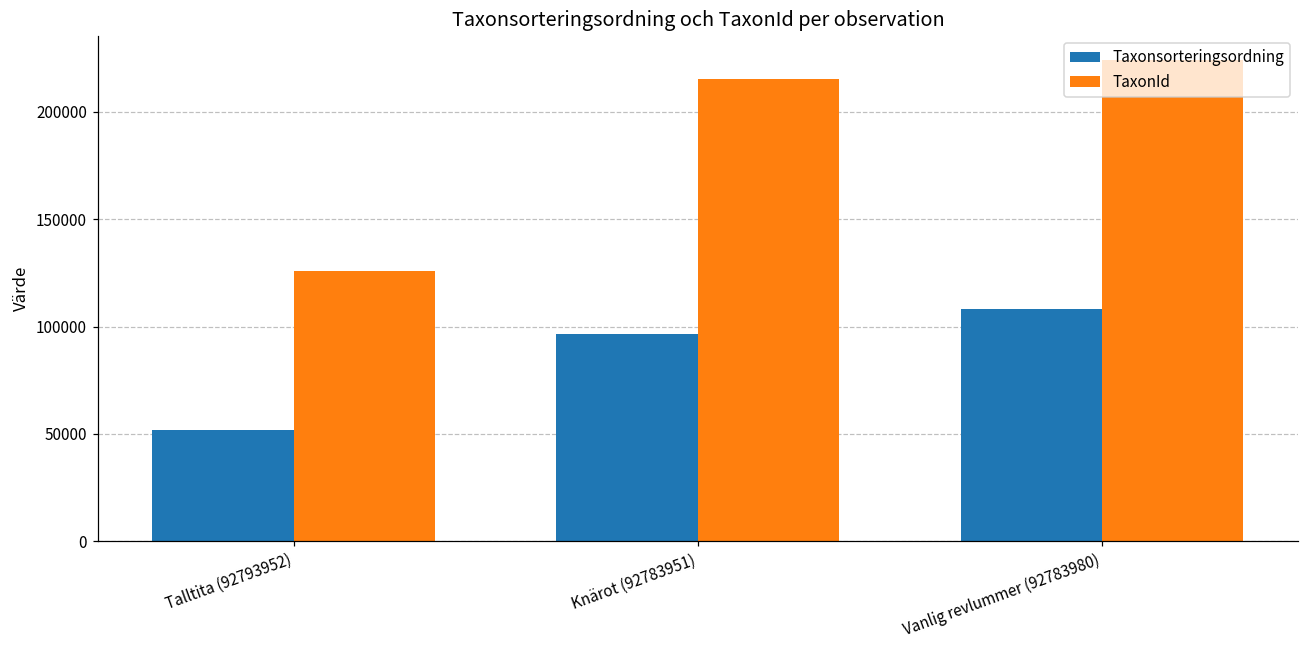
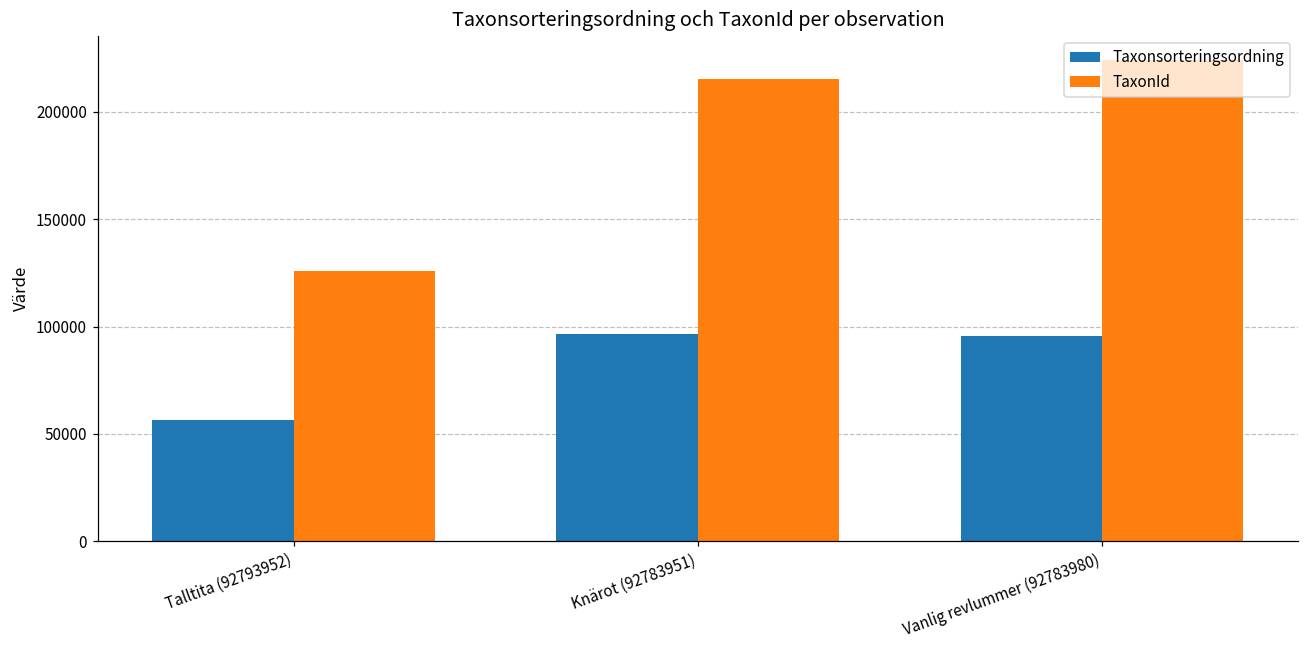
  {
    "Taxonsorteringsordning": {
-     "Talltita (92793952)": 52000,
+     "Talltita (92793952)": 57000,
      "Knärot (92783951)": 96000,
-     "Vanlig revlummer (92783980)": 108000
+     "Vanlig revlummer (92783980)": 96000
    },
    "TaxonId": {
      "Talltita (92793952)": 126000,
      "Knärot (92783951)": 215000
    }
  }
